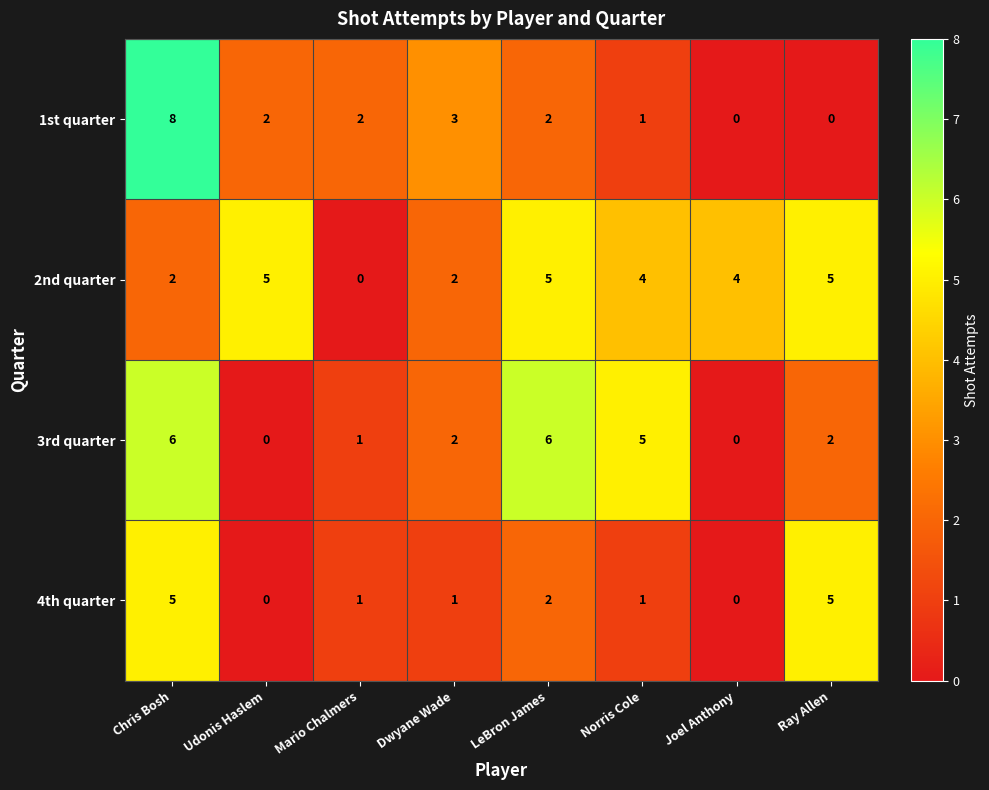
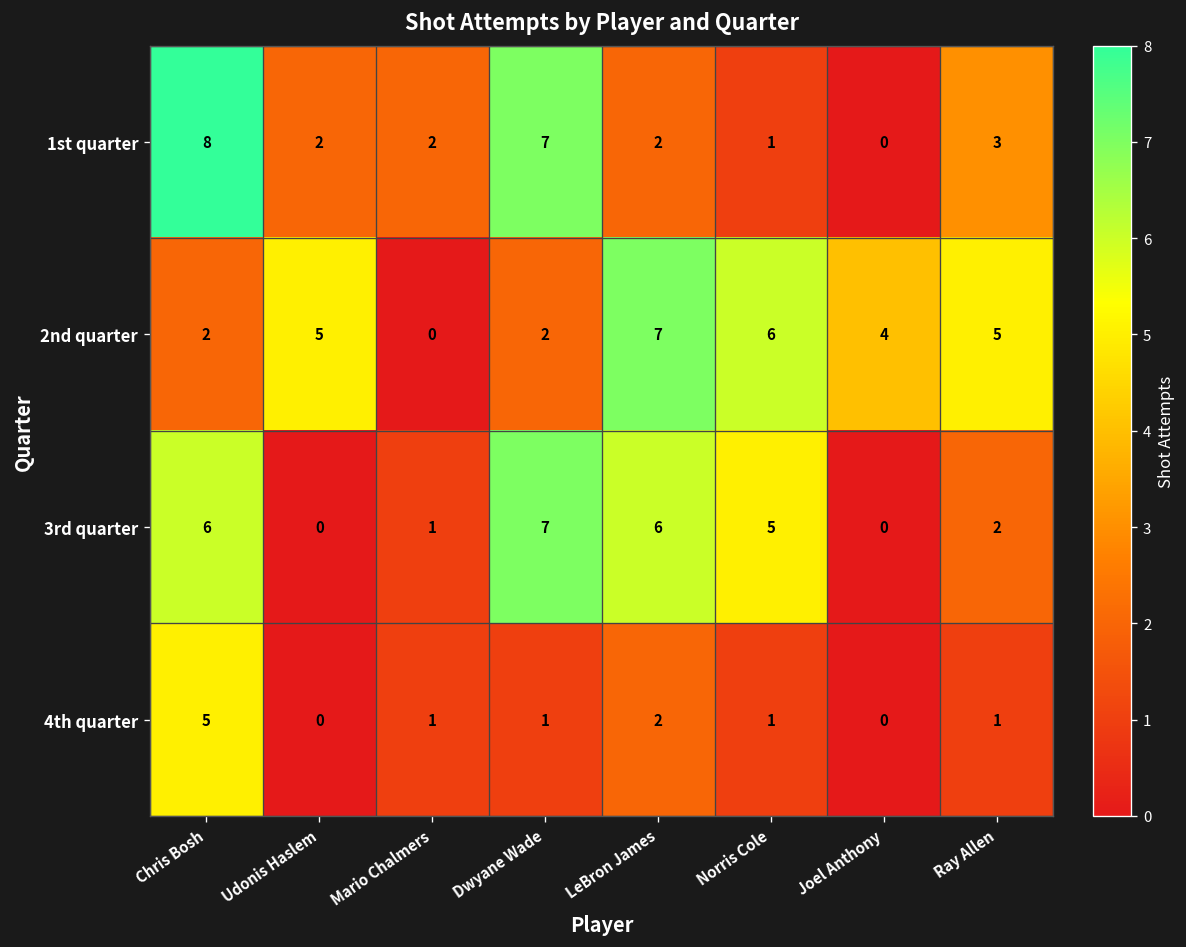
  {
    "1st quarter": {
      "Chris Bosh": 8,
      "Udonis Haslem": 2,
      "Mario Chalmers": 2,
-     "Dwyane Wade": 3,
+     "Dwyane Wade": 7,
      "LeBron James": 2,
      "Norris Cole": 1,
      "Joel Anthony": 0,
-     "Ray Allen": 0
+     "Ray Allen": 3
    },
    "2nd quarter": {
      "Chris Bosh": 2,
      "Udonis Haslem": 5,
      "Mario Chalmers": 0,
      "Dwyane Wade": 2,
-     "LeBron James": 5,
-     "Norris Cole": 4,
+     "LeBron James": 7,
+     "Norris Cole": 6,
      "Joel Anthony": 4,
      "Ray Allen": 5
    },
    "3rd quarter": {
      "Chris Bosh": 6,
      "Udonis Haslem": 0,
      "Mario Chalmers": 1,
-     "Dwyane Wade": 2,
+     "Dwyane Wade": 7,
      "LeBron James": 6,
      "Norris Cole": 5,
      "Joel Anthony": 0,
      "Ray Allen": 2
    },
    "4th quarter": {
      "Chris Bosh": 5,
      "Udonis Haslem": 0,
      "Mario Chalmers": 1,
      "Dwyane Wade": 1,
      "LeBron James": 2,
      "Norris Cole": 1,
      "Joel Anthony": 0,
-     "Ray Allen": 5
+     "Ray Allen": 1
    }
  }
